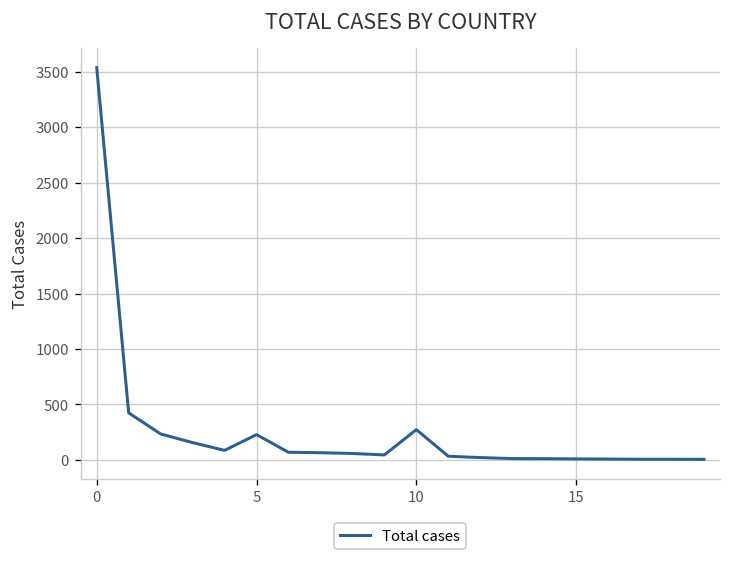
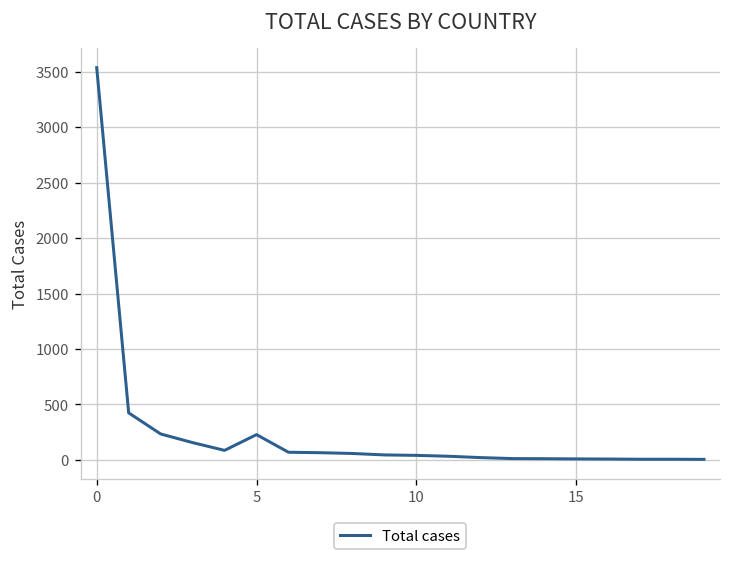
  {
    "0": 3500,
    "5": 200,
-   "10": 300,
+   "10": 0,
    "15": 0
  }
